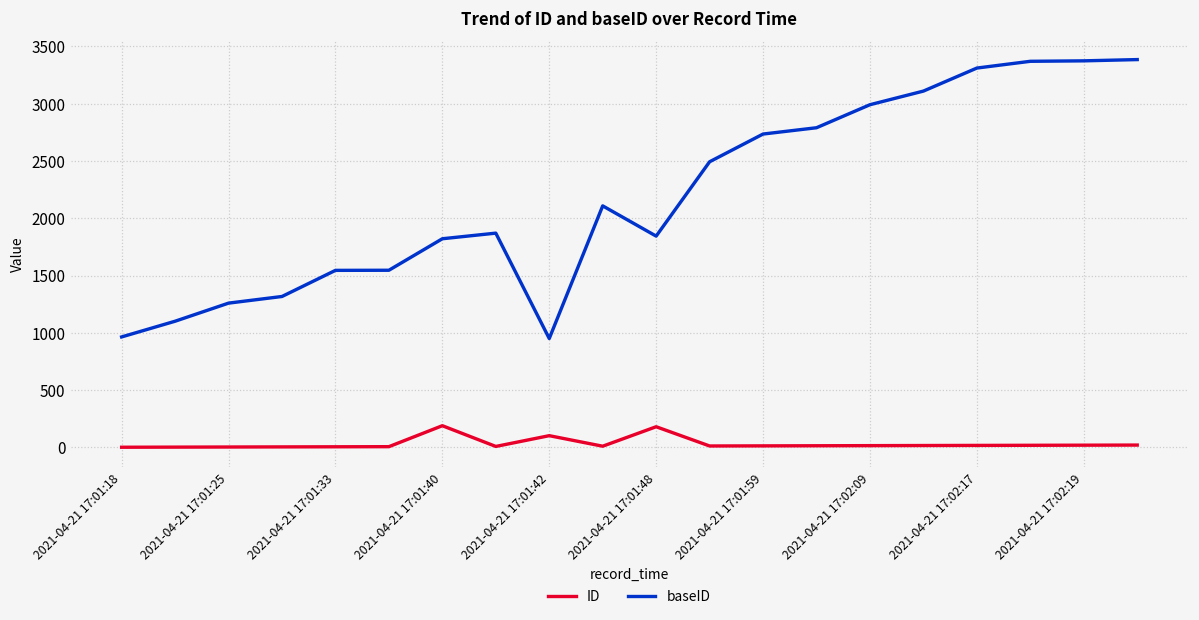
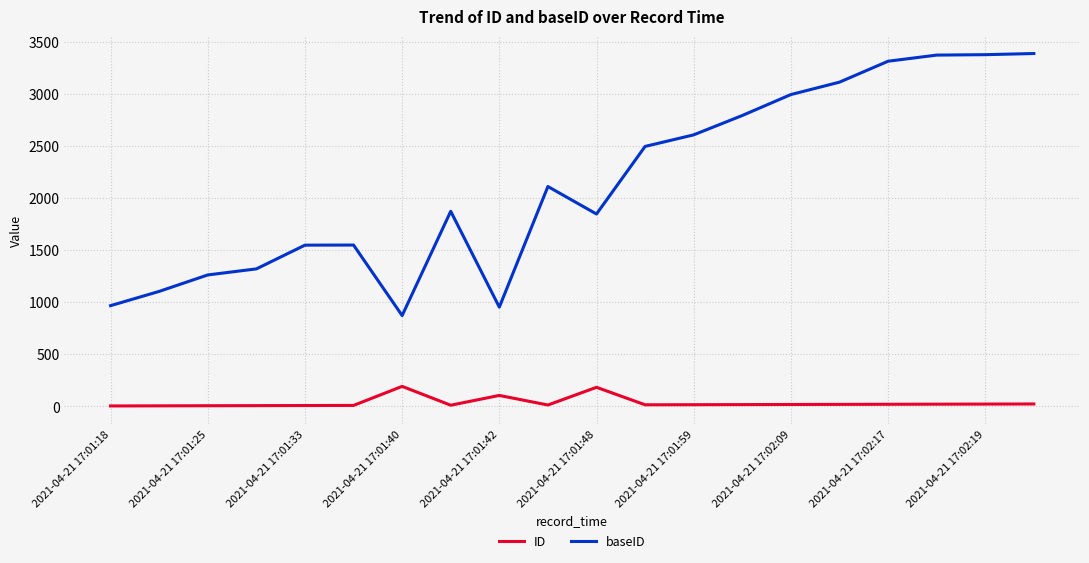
  {
    "ID": {
      "2021-04-21 17:01:18": 0,
      "2021-04-21 17:01:25": 0,
      "2021-04-21 17:01:40": 190,
      "2021-04-21 17:01:42": 100,
      "2021-04-21 17:01:48": 180,
      "2021-04-21 17:01:59": 10,
      "2021-04-21 17:02:09": 20,
      "2021-04-21 17:02:17": 20
    },
    "baseID": {
      "2021-04-21 17:01:18": 960,
      "2021-04-21 17:01:25": 1260,
-     "2021-04-21 17:01:40": 1820,
+     "2021-04-21 17:01:40": 870,
      "2021-04-21 17:01:42": 950,
      "2021-04-21 17:01:48": 1840,
-     "2021-04-21 17:01:59": 2740,
+     "2021-04-21 17:01:59": 2600,
      "2021-04-21 17:02:09": 2990,
      "2021-04-21 17:02:17": 3310
    }
  }
